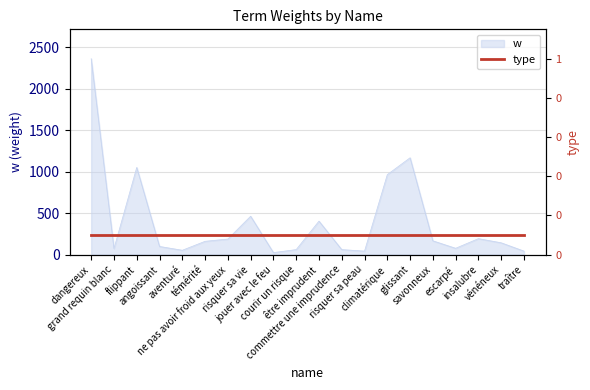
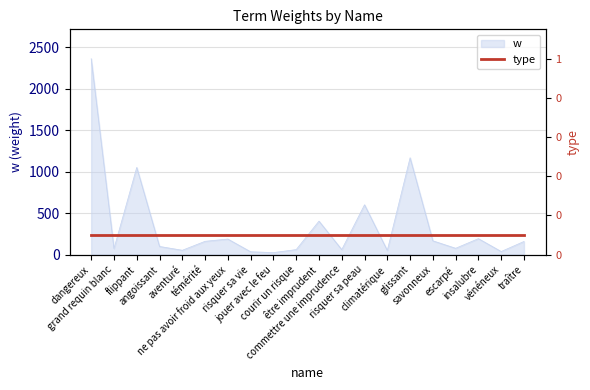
  {
    "w": {
      "dangereux": 2400,
      "grand requin blanc": 100,
      "flippant": 1100,
      "angoissant": 100,
      "aventuré": 100,
      "témérité": 200,
      "ne pas avoir froid aux yeux": 200,
-     "risquer sa vie": 500,
+     "risquer sa vie": 0,
      "jouer avec le feu": 0,
      "courir un risque": 100,
      "être imprudent": 400,
      "commettre une imprudence": 100,
-     "risquer sa peau": 0,
-     "climatérique": 1000,
+     "risquer sa peau": 600,
+     "climatérique": 100,
      "glissant": 1200,
      "savonneux": 200,
      "escarpé": 100,
      "insalubre": 200,
-     "vénéneux": 100,
-     "traître": 0
+     "vénéneux": 0,
+     "traître": 200
    }
  }
